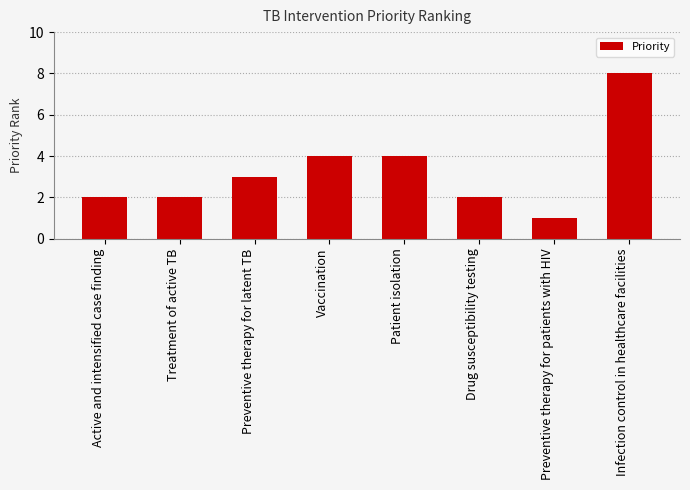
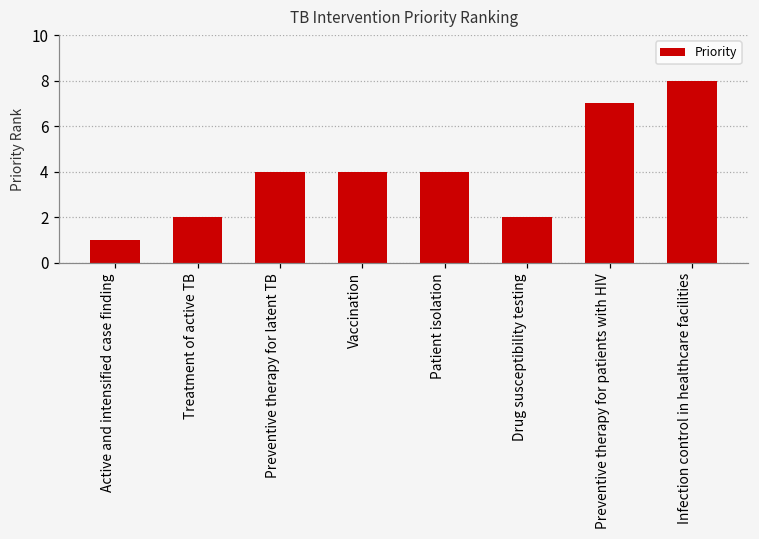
  {
-   "Active and intensified case finding": 2,
+   "Active and intensified case finding": 1,
    "Treatment of active TB": 2,
-   "Preventive therapy for latent TB": 3,
+   "Preventive therapy for latent TB": 4,
    "Vaccination": 4,
    "Patient isolation": 4,
    "Drug susceptibility testing": 2,
-   "Preventive therapy for patients with HIV": 1,
+   "Preventive therapy for patients with HIV": 7,
    "Infection control in healthcare facilities": 8
  }
